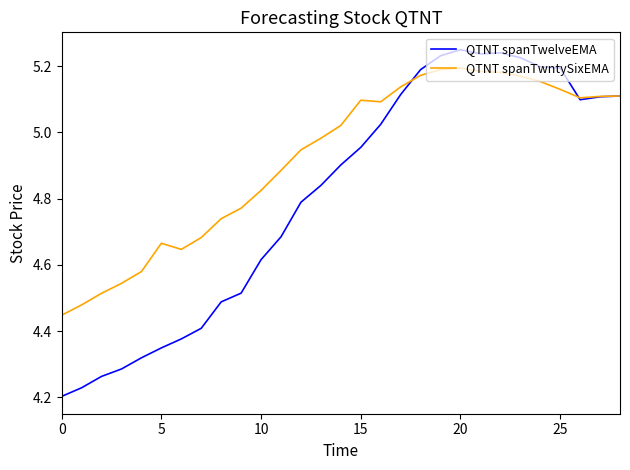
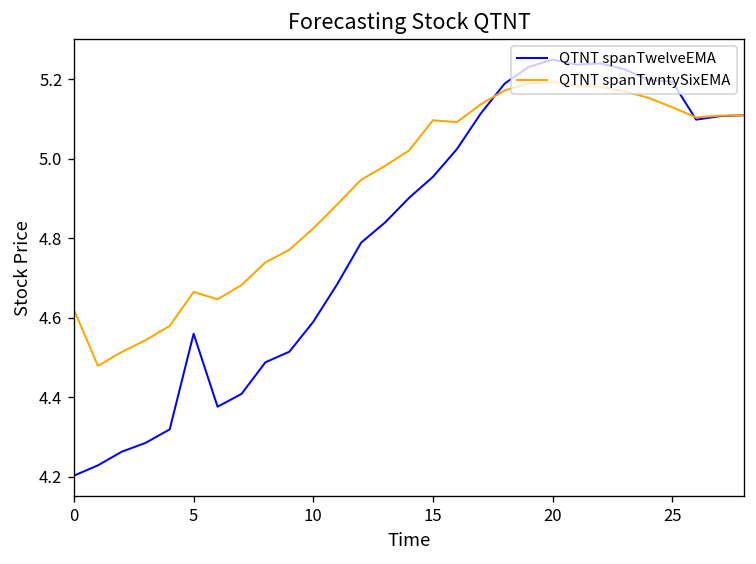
  {
    "QTNT spanTwelveEMA": {
      "0": 4.20,
-     "5": 4.35,
-     "10": 4.62,
+     "5": 4.56,
+     "10": 4.59,
      "15": 4.95
    },
    "QTNT spanTwntySixEMA": {
-     "0": 4.45,
+     "0": 4.62,
      "5": 4.67,
      "10": 4.83,
      "15": 5.10,
      "25": 5.13
    }
  }
